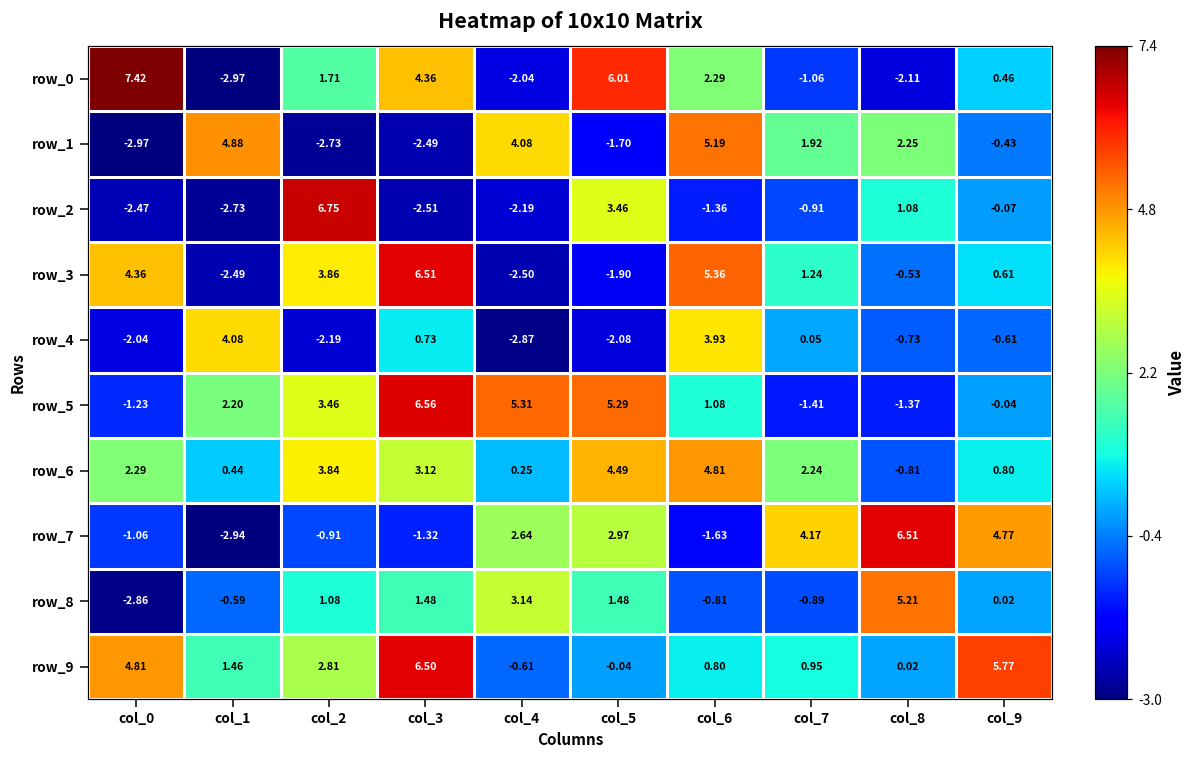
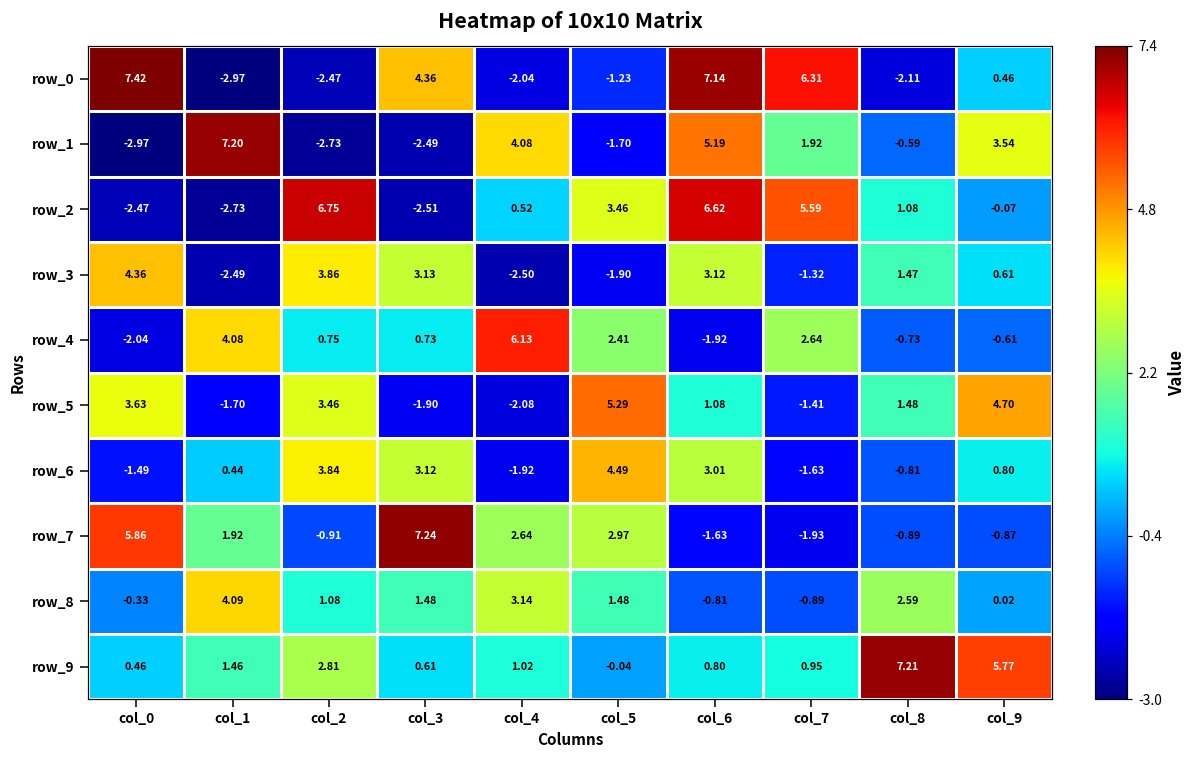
  {
    "row_0": {
      "col_0": 7.42,
      "col_1": -2.97,
-     "col_2": 1.71,
+     "col_2": -2.47,
      "col_3": 4.36,
      "col_4": -2.04,
-     "col_5": 6.01,
-     "col_6": 2.29,
-     "col_7": -1.06,
+     "col_5": -1.23,
+     "col_6": 7.14,
+     "col_7": 6.31,
      "col_8": -2.11,
      "col_9": 0.46
    },
    "row_1": {
      "col_0": -2.97,
-     "col_1": 4.88,
+     "col_1": 7.20,
      "col_2": -2.73,
      "col_3": -2.49,
      "col_4": 4.08,
      "col_5": -1.70,
      "col_6": 5.19,
      "col_7": 1.92,
-     "col_8": 2.25,
-     "col_9": -0.43
+     "col_8": -0.59,
+     "col_9": 3.54
    },
    "row_2": {
      "col_0": -2.47,
      "col_1": -2.73,
      "col_2": 6.75,
      "col_3": -2.51,
-     "col_4": -2.19,
+     "col_4": 0.52,
      "col_5": 3.46,
-     "col_6": -1.36,
-     "col_7": -0.91,
+     "col_6": 6.62,
+     "col_7": 5.59,
      "col_8": 1.08,
      "col_9": -0.07
    },
    "row_3": {
      "col_0": 4.36,
      "col_1": -2.49,
      "col_2": 3.86,
-     "col_3": 6.51,
+     "col_3": 3.13,
      "col_4": -2.50,
      "col_5": -1.90,
-     "col_6": 5.36,
-     "col_7": 1.24,
-     "col_8": -0.53,
+     "col_6": 3.12,
+     "col_7": -1.32,
+     "col_8": 1.47,
      "col_9": 0.61
    },
    "row_4": {
      "col_0": -2.04,
      "col_1": 4.08,
-     "col_2": -2.19,
+     "col_2": 0.75,
      "col_3": 0.73,
-     "col_4": -2.87,
-     "col_5": -2.08,
-     "col_6": 3.93,
-     "col_7": 0.05,
+     "col_4": 6.13,
+     "col_5": 2.41,
+     "col_6": -1.92,
+     "col_7": 2.64,
      "col_8": -0.73,
      "col_9": -0.61
    },
    "row_5": {
-     "col_0": -1.23,
-     "col_1": 2.20,
+     "col_0": 3.63,
+     "col_1": -1.70,
      "col_2": 3.46,
-     "col_3": 6.56,
-     "col_4": 5.31,
+     "col_3": -1.90,
+     "col_4": -2.08,
      "col_5": 5.29,
      "col_6": 1.08,
      "col_7": -1.41,
-     "col_8": -1.37,
-     "col_9": -0.04
+     "col_8": 1.48,
+     "col_9": 4.70
    },
    "row_6": {
-     "col_0": 2.29,
+     "col_0": -1.49,
      "col_1": 0.44,
      "col_2": 3.84,
      "col_3": 3.12,
-     "col_4": 0.25,
+     "col_4": -1.92,
      "col_5": 4.49,
-     "col_6": 4.81,
-     "col_7": 2.24,
+     "col_6": 3.01,
+     "col_7": -1.63,
      "col_8": -0.81,
      "col_9": 0.80
    },
    "row_7": {
-     "col_0": -1.06,
-     "col_1": -2.94,
+     "col_0": 5.86,
+     "col_1": 1.92,
      "col_2": -0.91,
-     "col_3": -1.32,
+     "col_3": 7.24,
      "col_4": 2.64,
      "col_5": 2.97,
      "col_6": -1.63,
-     "col_7": 4.17,
-     "col_8": 6.51,
-     "col_9": 4.77
+     "col_7": -1.93,
+     "col_8": -0.89,
+     "col_9": -0.87
    },
    "row_8": {
-     "col_0": -2.86,
-     "col_1": -0.59,
+     "col_0": -0.33,
+     "col_1": 4.09,
      "col_2": 1.08,
      "col_3": 1.48,
      "col_4": 3.14,
      "col_5": 1.48,
      "col_6": -0.81,
      "col_7": -0.89,
-     "col_8": 5.21,
+     "col_8": 2.59,
      "col_9": 0.02
    },
    "row_9": {
-     "col_0": 4.81,
+     "col_0": 0.46,
      "col_1": 1.46,
      "col_2": 2.81,
-     "col_3": 6.50,
-     "col_4": -0.61,
+     "col_3": 0.61,
+     "col_4": 1.02,
      "col_5": -0.04,
      "col_6": 0.80,
      "col_7": 0.95,
-     "col_8": 0.02,
+     "col_8": 7.21,
      "col_9": 5.77
    }
  }
